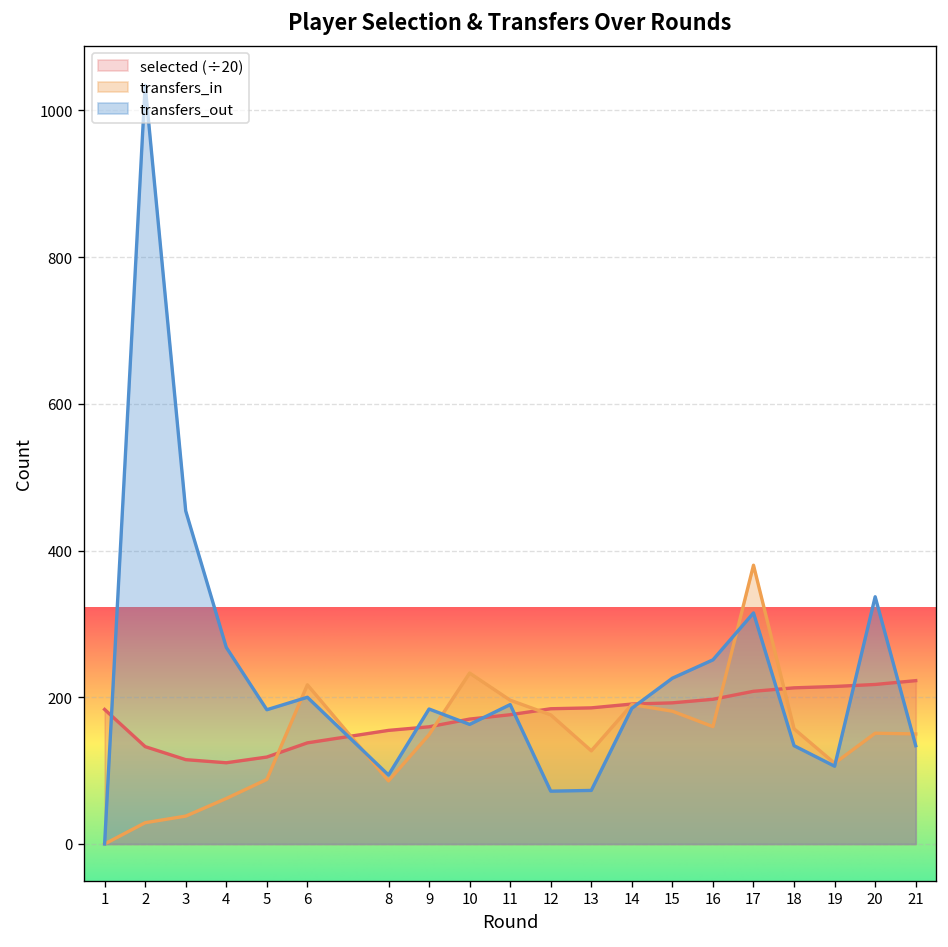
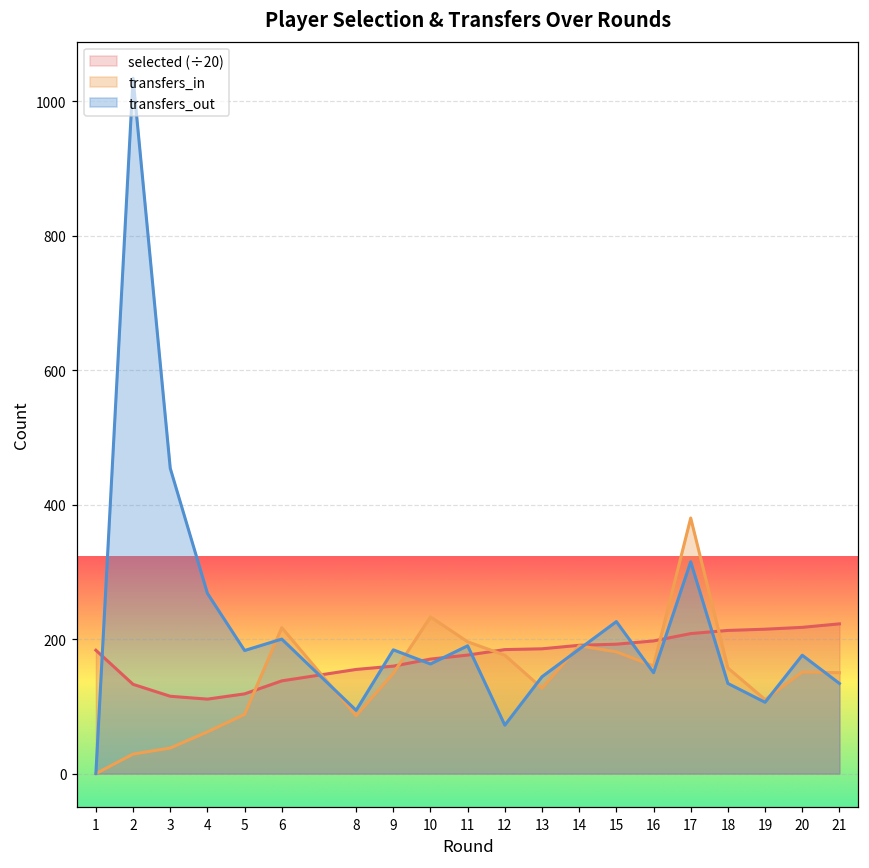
  {
    "transfers_out": {
      "3": 450,
      "4": 270,
      "5": 180,
      "6": 200,
      "8": 90,
      "9": 180,
      "10": 160,
      "11": 190,
      "12": 70,
-     "13": 70,
+     "13": 140,
      "14": 190,
      "15": 230,
-     "16": 250,
+     "16": 150,
      "17": 320,
      "18": 130,
-     "20": 340,
+     "20": 180,
      "21": 130
    }
  }
